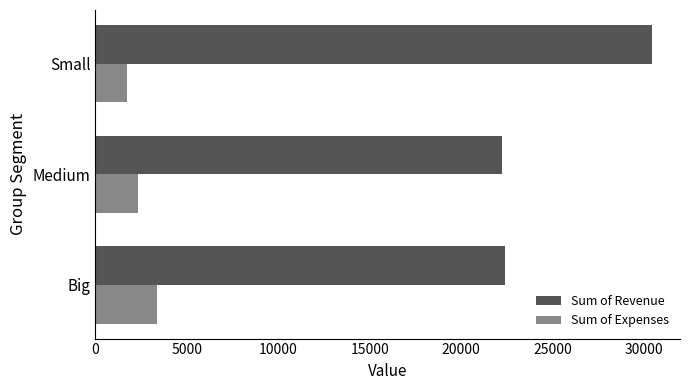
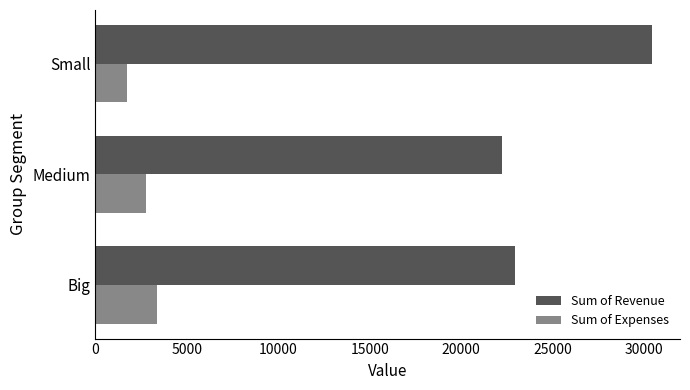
  {
    "Sum of Revenue": {
      "Small": 30400,
      "Medium": 22200,
-     "Big": 22400
+     "Big": 23000
    },
    "Sum of Expenses": {
      "Small": 1700,
-     "Medium": 2300,
+     "Medium": 2800,
      "Big": 3300
    }
  }
